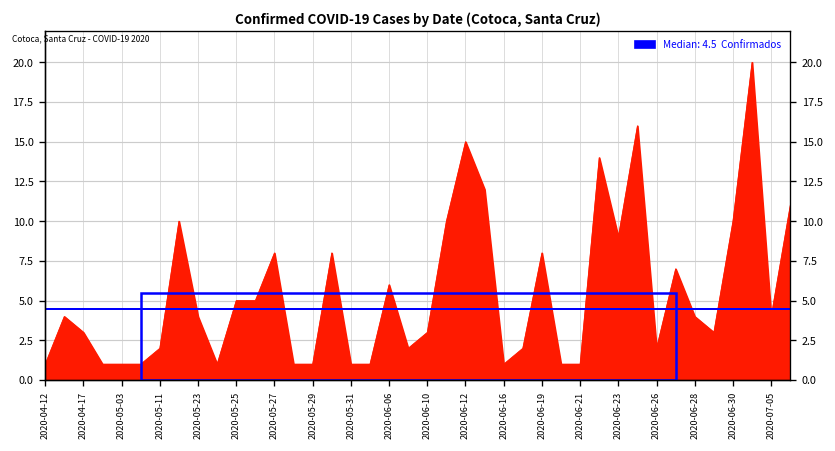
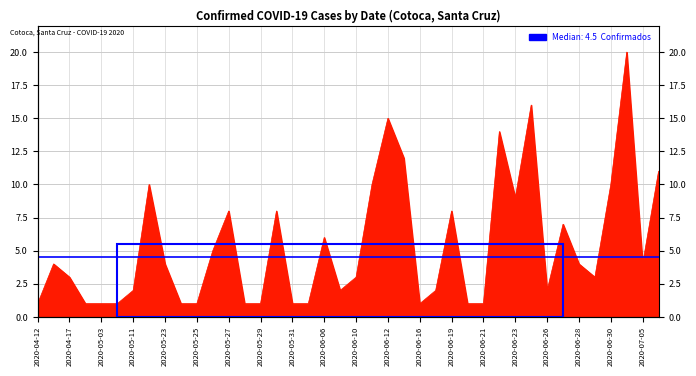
  {
    "2020-04-12": 1,
    "2020-04-17": 3,
    "2020-05-03": 1,
    "2020-05-11": 2,
    "2020-05-23": 4,
-   "2020-05-25": 5,
+   "2020-05-25": 1,
    "2020-05-27": 8,
    "2020-05-29": 1,
    "2020-05-31": 1,
    "2020-06-06": 6,
    "2020-06-10": 3,
    "2020-06-12": 15,
    "2020-06-16": 1,
    "2020-06-19": 8,
    "2020-06-21": 1,
    "2020-06-23": 9,
    "2020-06-26": 2,
    "2020-06-28": 4,
    "2020-06-30": 10,
    "2020-07-05": 4
  }
